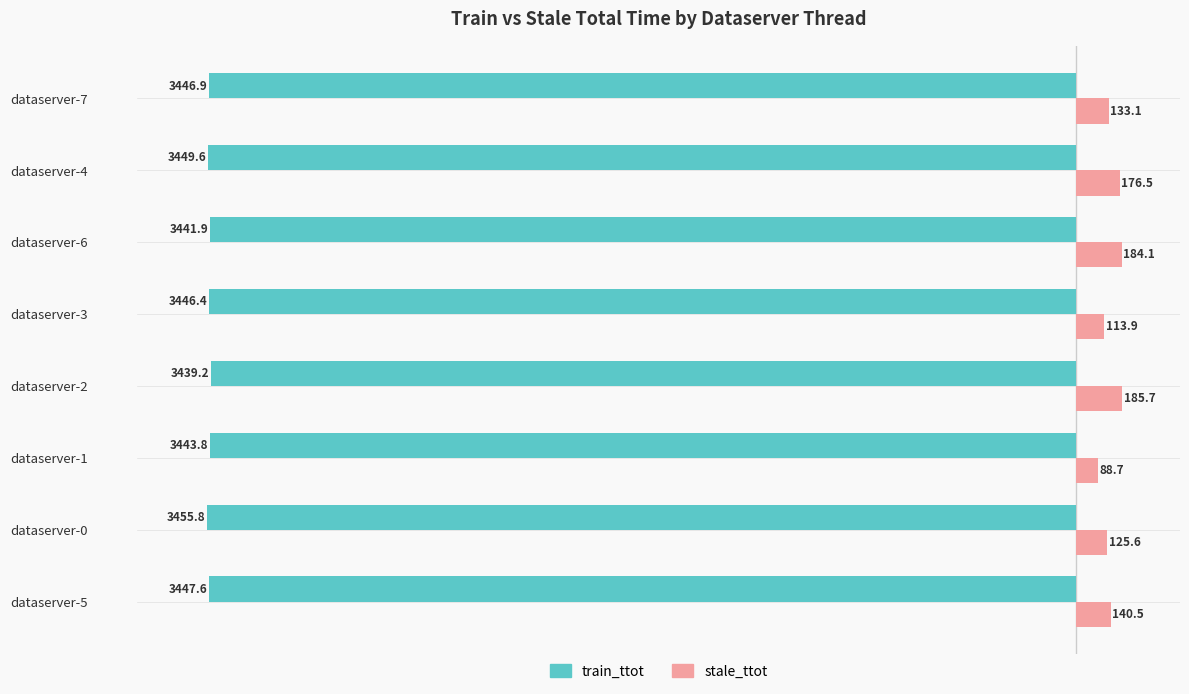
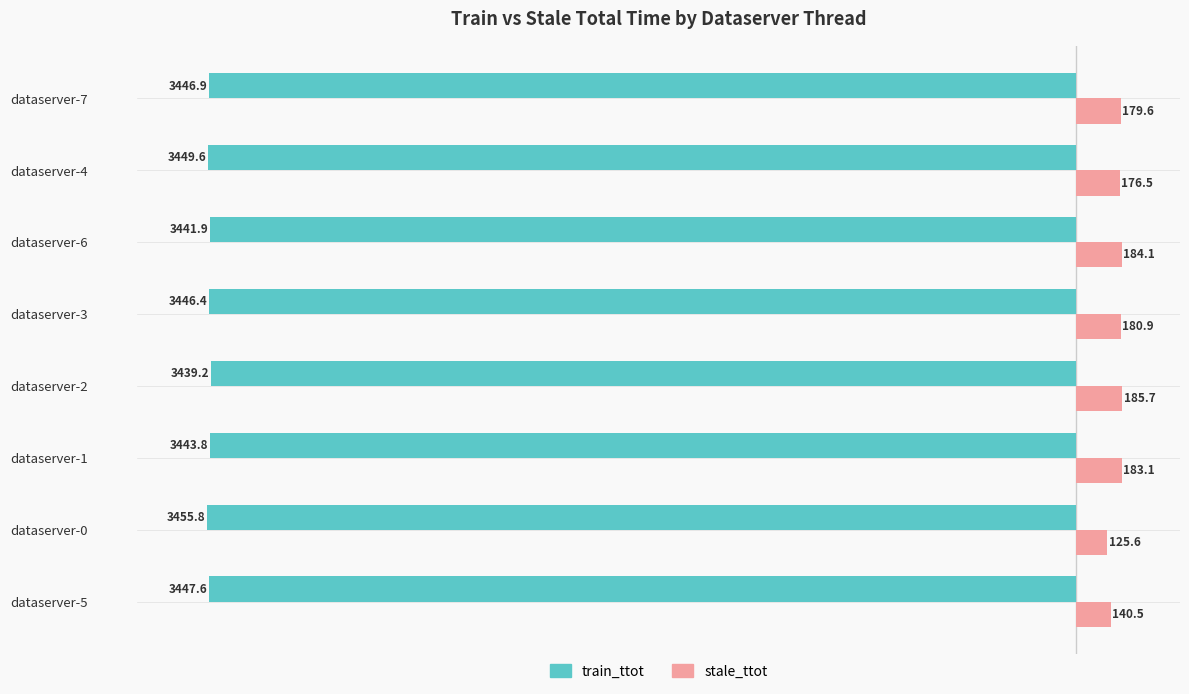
  {
    "stale_ttot": {
-     "dataserver-7": 133.1,
+     "dataserver-7": 179.6,
      "dataserver-4": 176.5,
      "dataserver-6": 184.1,
-     "dataserver-3": 113.9,
+     "dataserver-3": 180.9,
      "dataserver-2": 185.7,
-     "dataserver-1": 88.7,
+     "dataserver-1": 183.1,
      "dataserver-0": 125.6,
      "dataserver-5": 140.5
    }
  }
